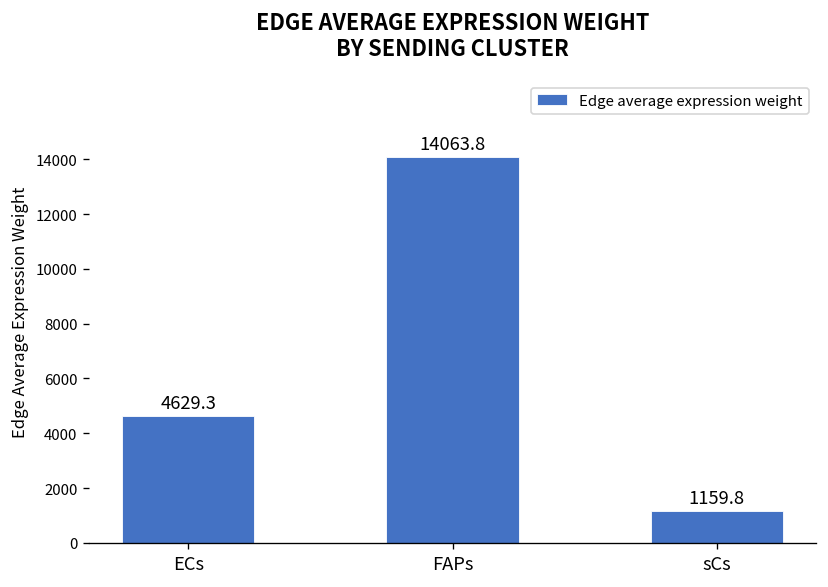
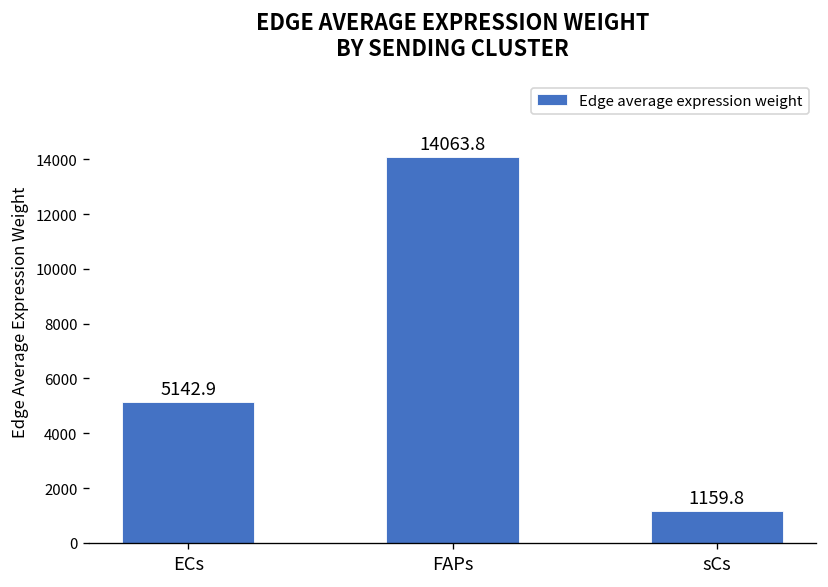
  {
-   "ECs": 4629.3,
+   "ECs": 5142.9,
    "FAPs": 14063.8,
    "sCs": 1159.8
  }
